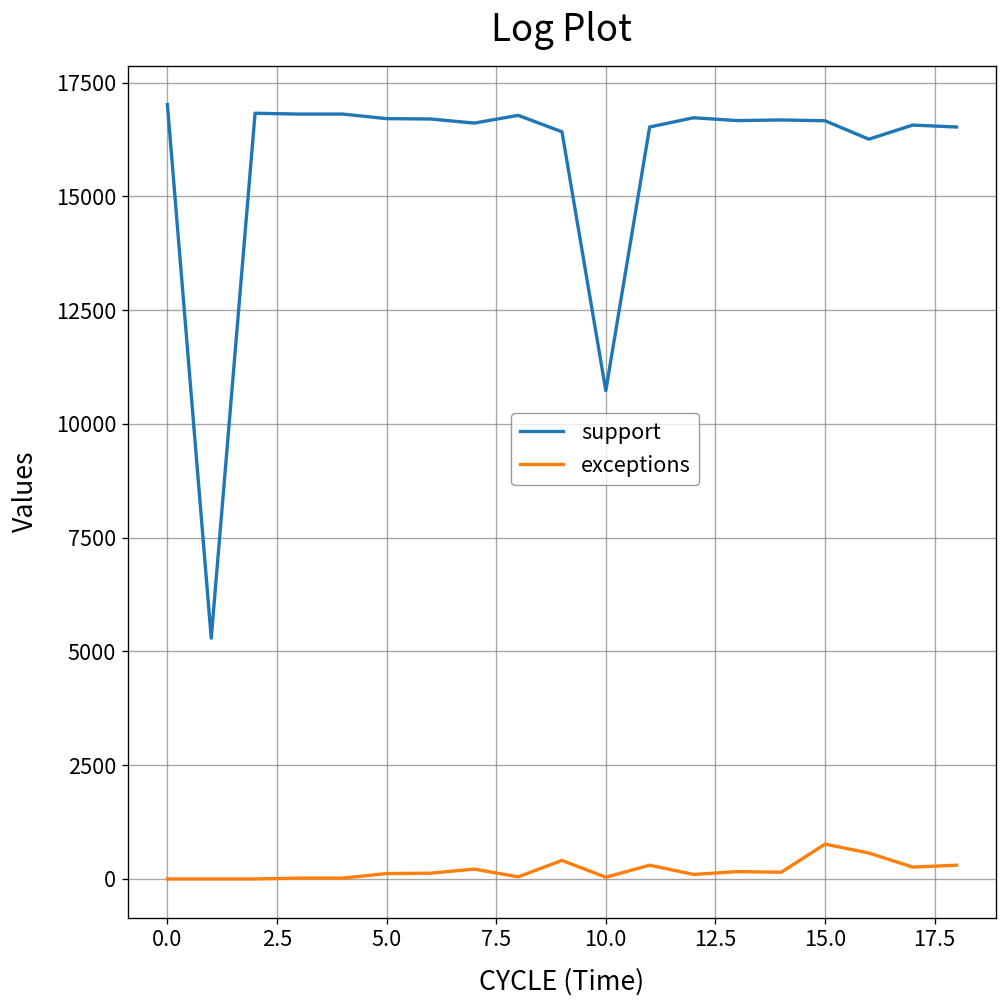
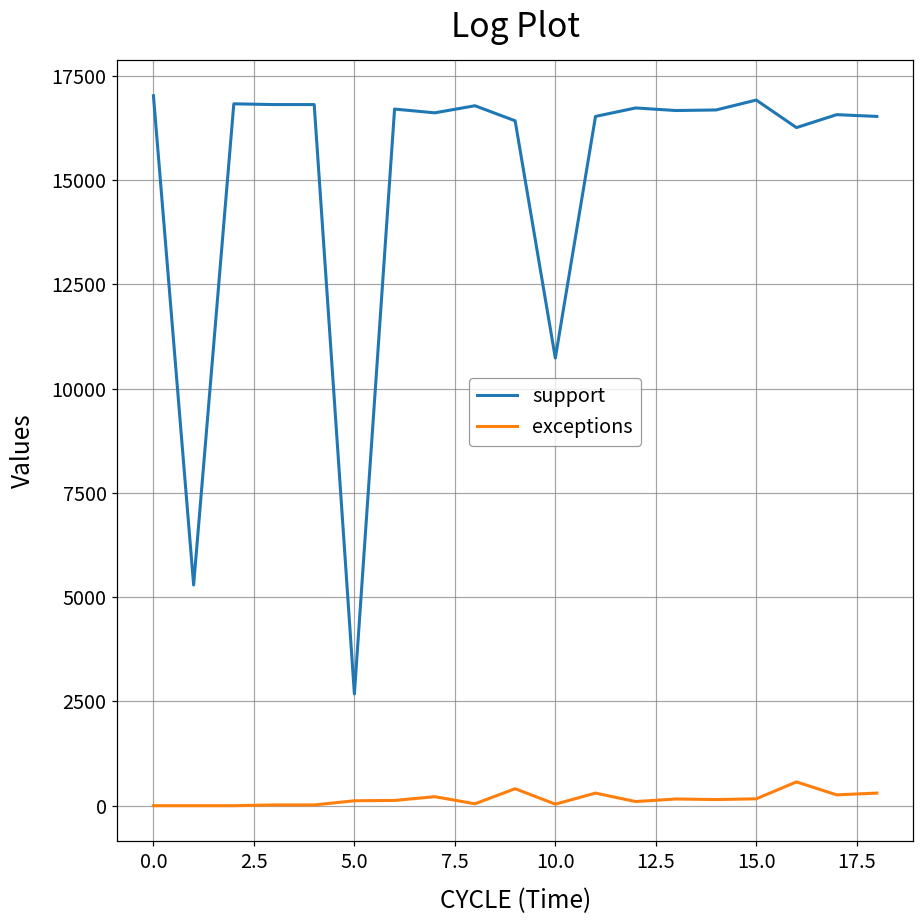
  {
    "support": {
      "0.0": 17000,
-     "5.0": 16700,
+     "5.0": 2700,
      "10.0": 10700,
-     "15.0": 16700
+     "15.0": 16900
    },
    "exceptions": {
      "0.0": 0,
      "5.0": 100,
      "10.0": 0,
-     "15.0": 800
+     "15.0": 200
    }
  }
